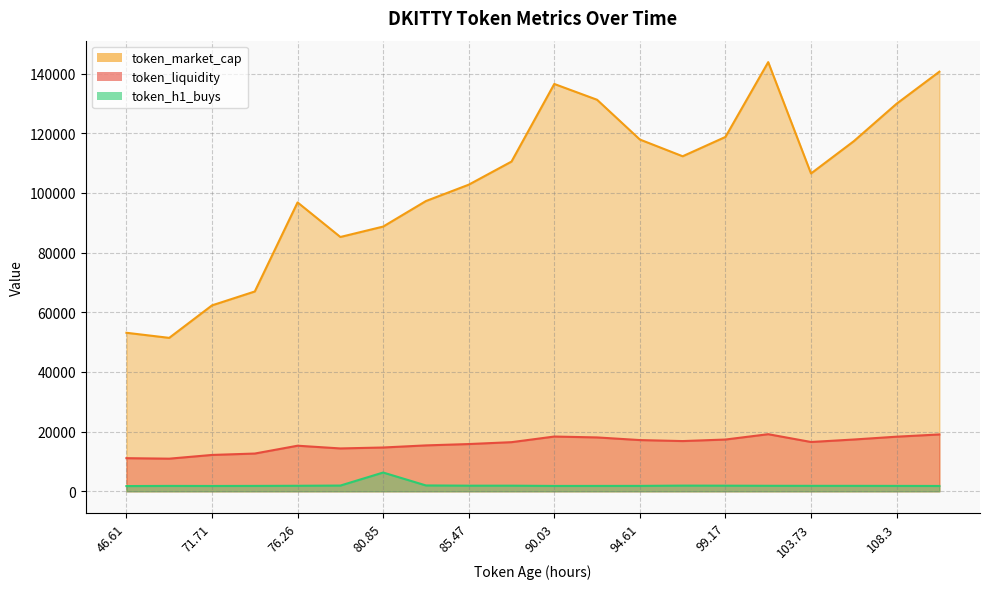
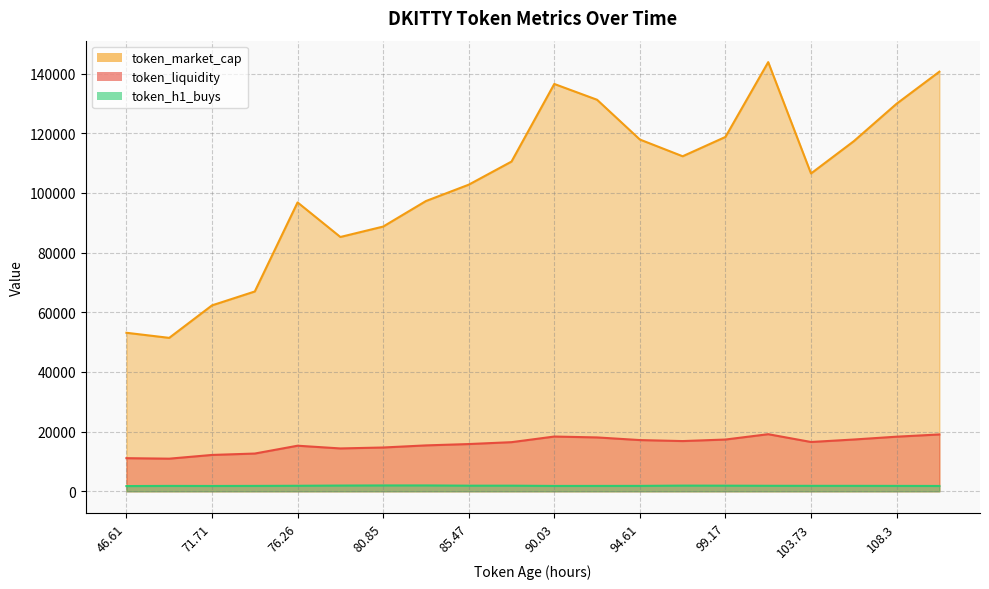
  {
    "token_h1_buys": {
      "46.61": 2000,
      "71.71": 2000,
      "76.26": 2000,
-     "80.85": 6000,
+     "80.85": 2000,
      "85.47": 2000,
      "90.03": 2000,
      "94.61": 2000,
      "99.17": 2000,
      "103.73": 2000,
      "108.3": 2000
    }
  }
